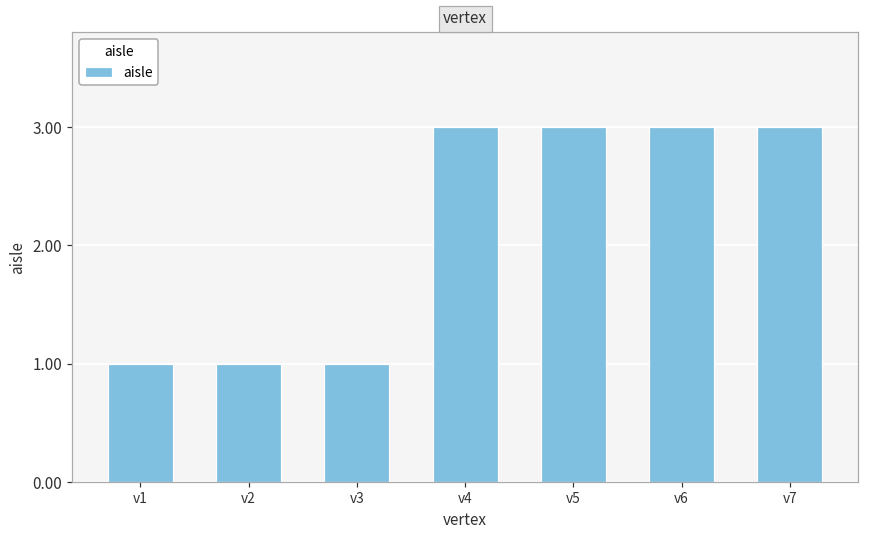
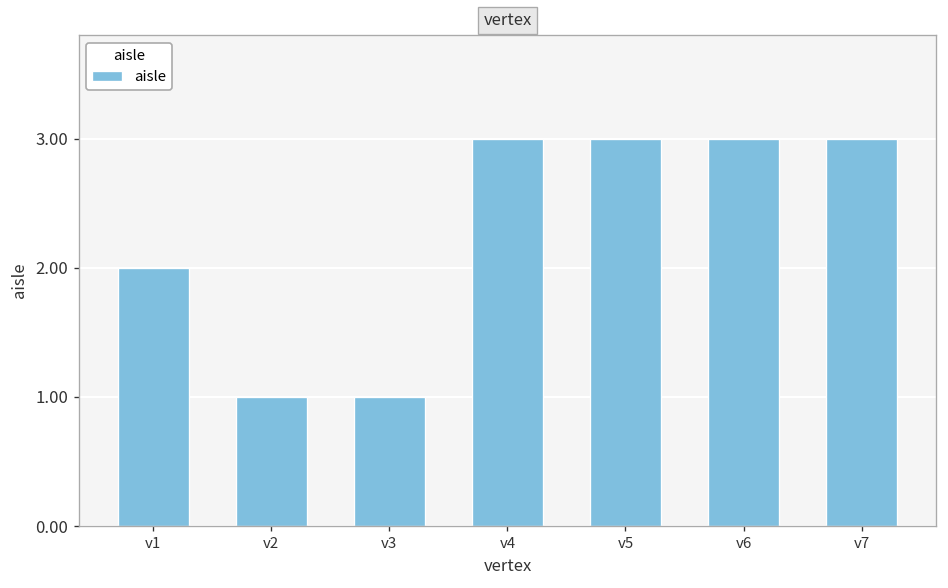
  {
-   "v1": 1,
+   "v1": 2,
    "v2": 1,
    "v3": 1,
    "v4": 3,
    "v5": 3,
    "v6": 3,
    "v7": 3
  }
